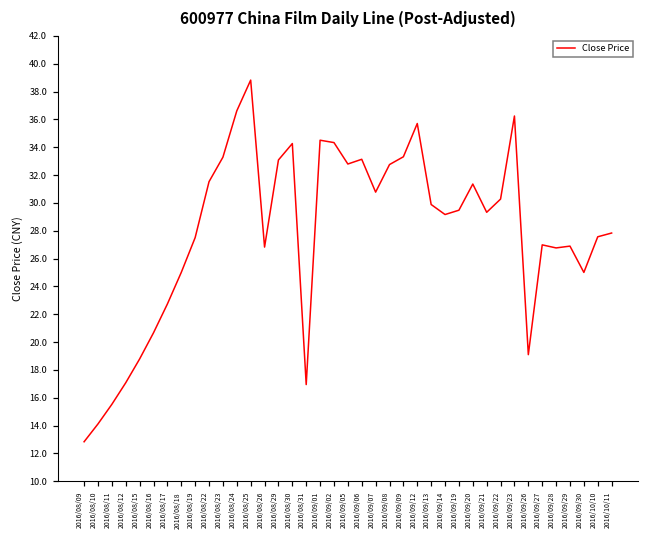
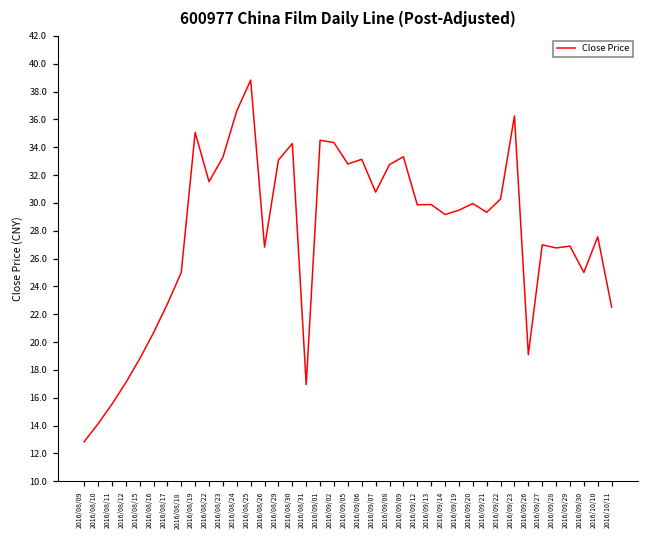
  {
    "2016/08/09": 12.8,
    "2016/08/10": 14.1,
    "2016/08/11": 15.5,
    "2016/08/12": 17.1,
    "2016/08/15": 18.8,
    "2016/08/16": 20.7,
    "2016/08/17": 22.7,
    "2016/08/18": 25.0,
-   "2016/08/19": 27.5,
+   "2016/08/19": 35.1,
    "2016/08/22": 31.5,
    "2016/08/23": 33.3,
    "2016/08/24": 36.6,
    "2016/08/25": 38.8,
    "2016/08/26": 26.8,
    "2016/08/29": 33.1,
    "2016/08/30": 34.3,
    "2016/08/31": 17.0,
    "2016/09/01": 34.5,
    "2016/09/02": 34.3,
    "2016/09/05": 32.8,
    "2016/09/06": 33.1,
    "2016/09/07": 30.8,
    "2016/09/08": 32.8,
    "2016/09/09": 33.3,
-   "2016/09/12": 35.7,
+   "2016/09/12": 29.9,
    "2016/09/13": 29.9,
    "2016/09/14": 29.2,
    "2016/09/19": 29.5,
-   "2016/09/20": 31.4,
+   "2016/09/20": 30.0,
    "2016/09/21": 29.3,
    "2016/09/22": 30.3,
    "2016/09/23": 36.3,
    "2016/09/26": 19.1,
    "2016/09/27": 27.0,
    "2016/09/28": 26.8,
    "2016/09/29": 26.9,
    "2016/09/30": 25.0,
    "2016/10/10": 27.6,
-   "2016/10/11": 27.8
+   "2016/10/11": 22.5
  }
